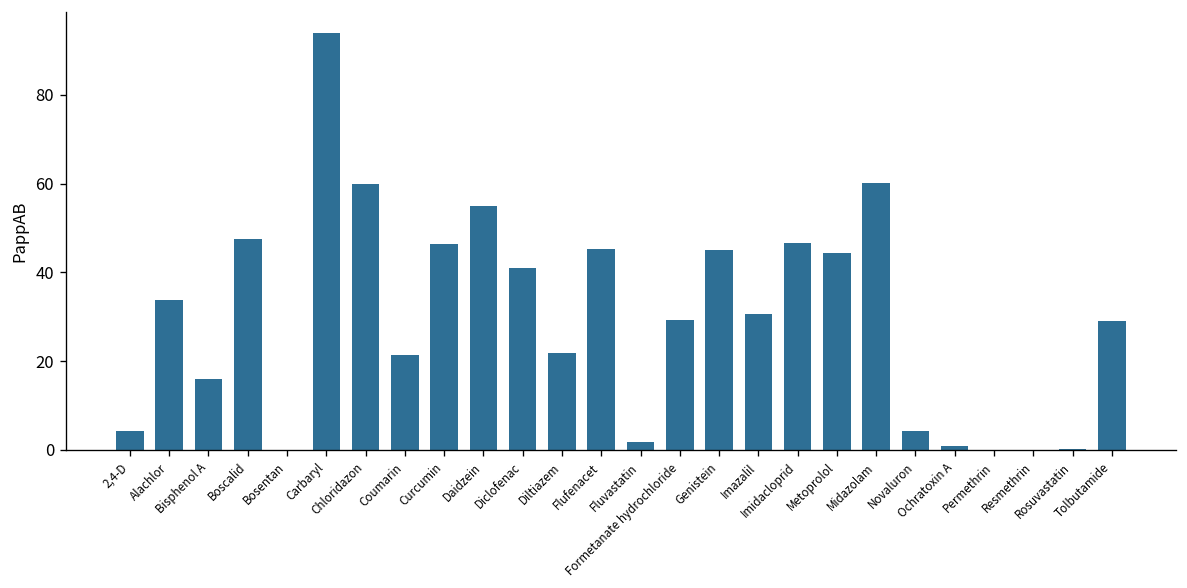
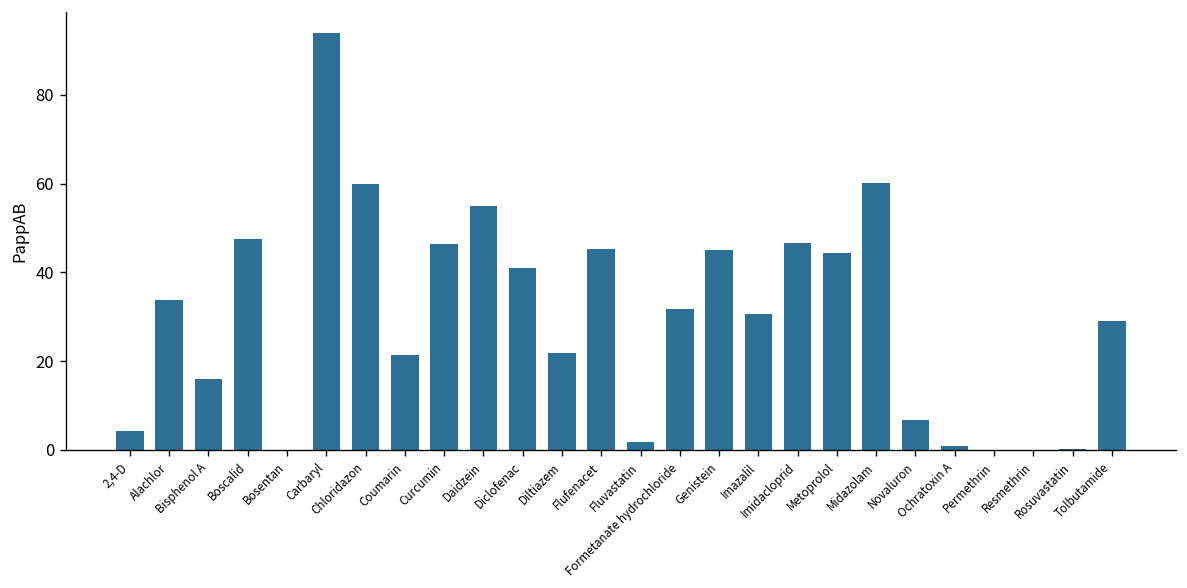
  {
    "2,4-D": 4,
    "Alachlor": 34,
    "Bisphenol A": 16,
    "Boscalid": 48,
    "Carbaryl": 94,
    "Chloridazon": 60,
    "Coumarin": 21,
    "Curcumin": 46,
    "Daidzein": 55,
    "Diclofenac": 41,
    "Diltiazem": 22,
    "Flufenacet": 45,
    "Fluvastatin": 2,
-   "Formetanate hydrochloride": 29,
+   "Formetanate hydrochloride": 32,
    "Genistein": 45,
    "Imazalil": 31,
    "Imidacloprid": 47,
    "Metoprolol": 44,
    "Midazolam": 60,
-   "Novaluron": 4,
+   "Novaluron": 7,
    "Ochratoxin A": 1,
    "Tolbutamide": 29
  }
